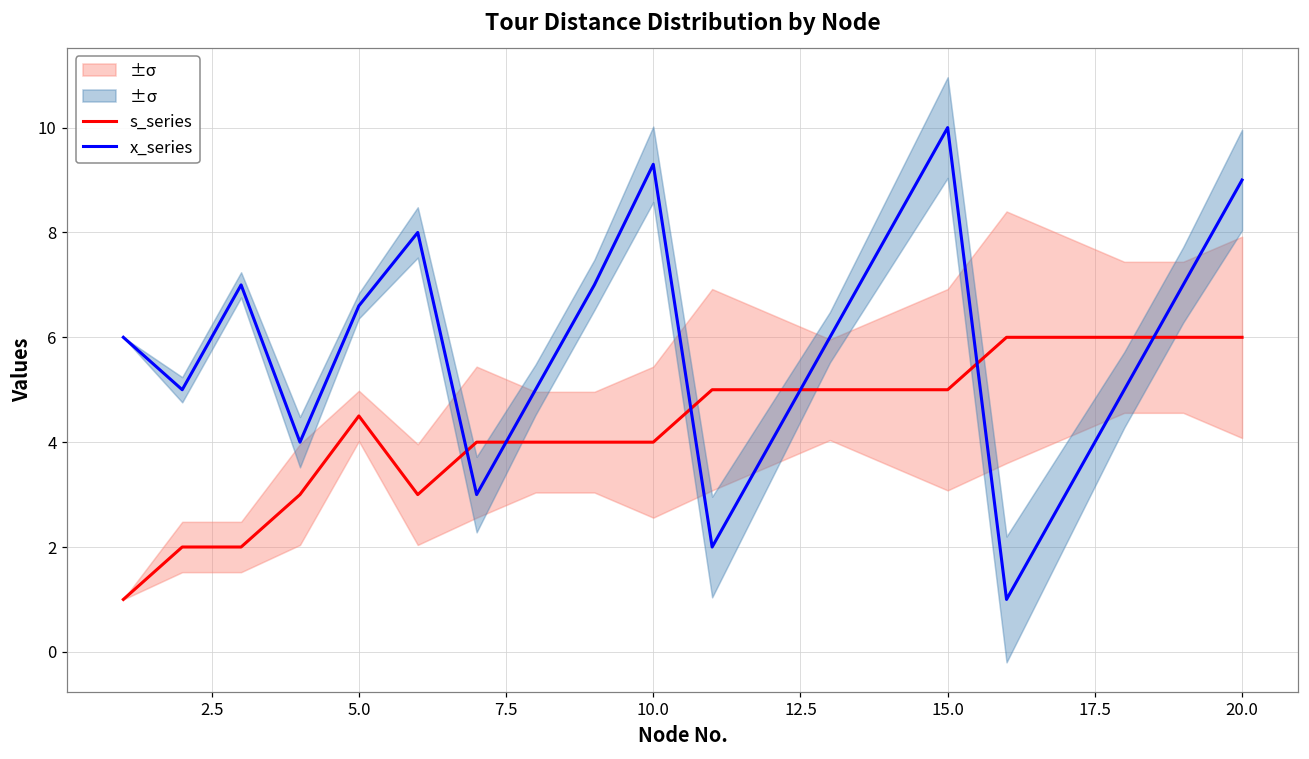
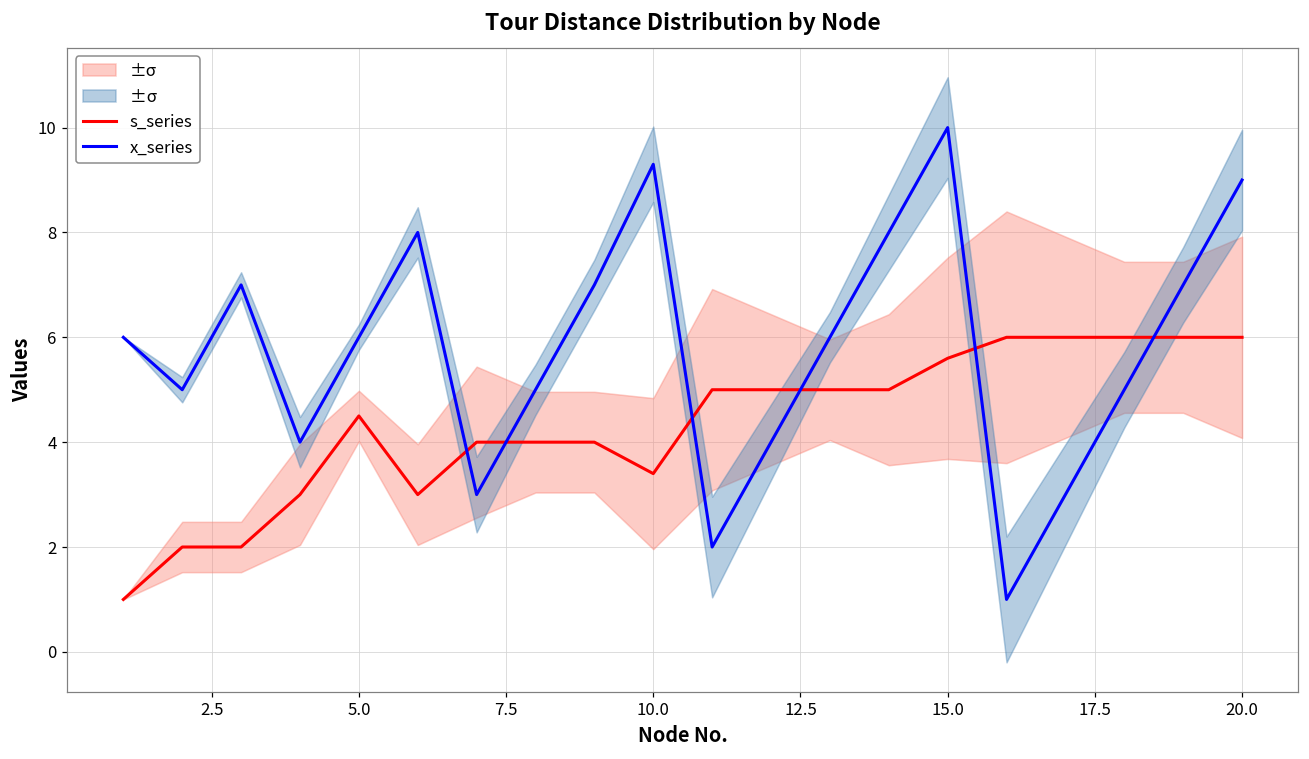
  {
    "s_series": {
      "5.0": 4.5,
-     "10.0": 4.0,
-     "15.0": 5.0,
+     "10.0": 3.4,
+     "15.0": 5.6,
      "20.0": 6.0
    },
    "x_series": {
-     "5.0": 6.6,
+     "5.0": 6.0,
      "10.0": 9.3,
      "15.0": 10.0,
      "20.0": 9.0
    }
  }
